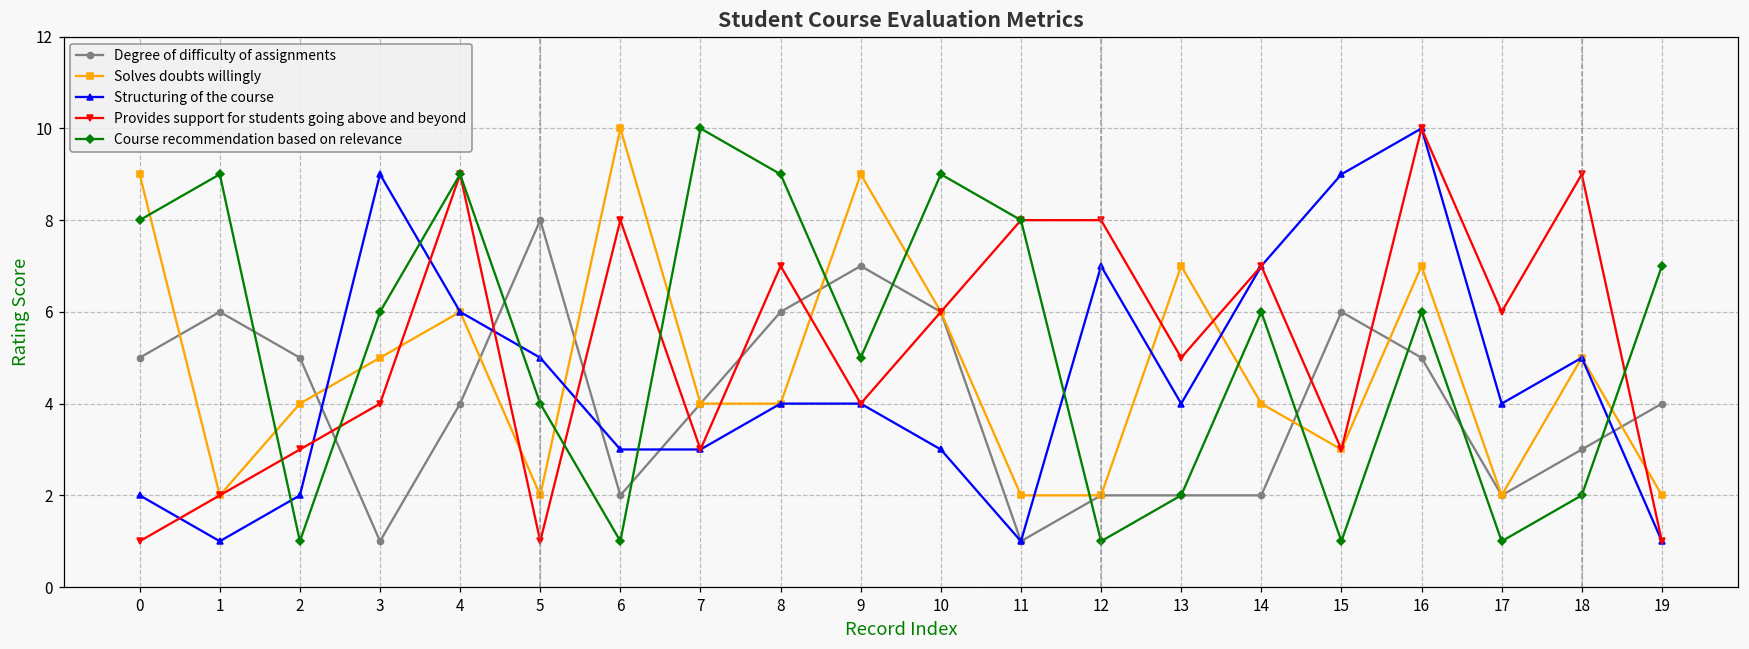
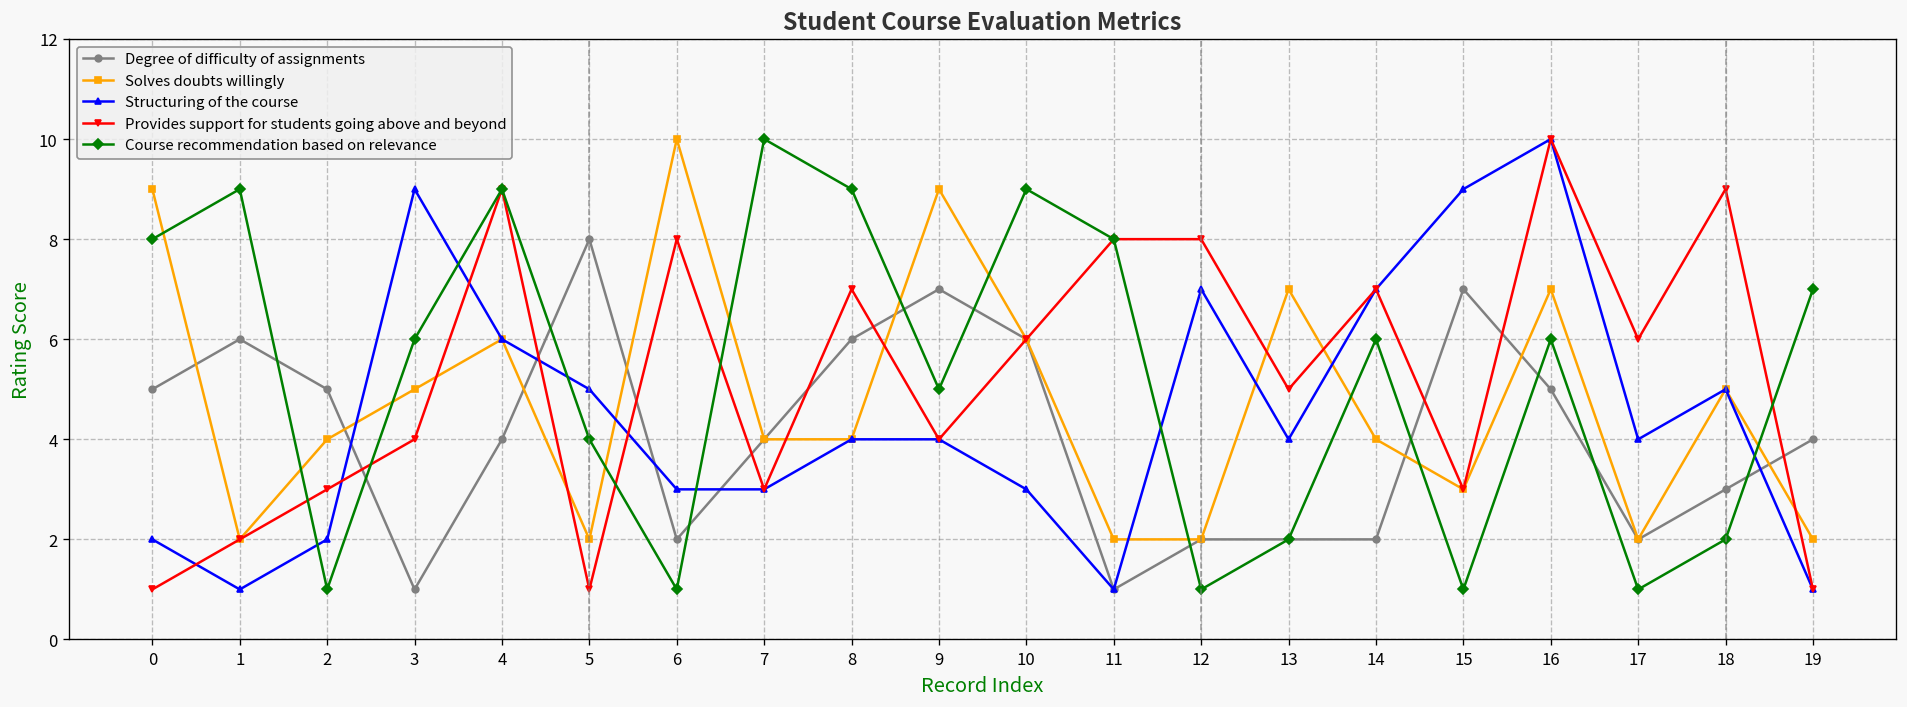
  {
    "Degree of difficulty of assignments": {
      "0": 5,
      "1": 6,
      "2": 5,
      "3": 1,
      "4": 4,
      "5": 8,
      "6": 2,
      "8": 6,
      "9": 7,
      "14": 2,
-     "15": 6,
+     "15": 7,
      "16": 5,
      "18": 3,
      "19": 4
    },
    "Solves doubts willingly": {
      "0": 9,
      "2": 4,
      "3": 5,
      "5": 2,
      "6": 10,
      "9": 9,
      "11": 2,
      "13": 7,
      "14": 4,
      "16": 7,
      "19": 2
    },
    "Structuring of the course": {
      "0": 2,
      "1": 1,
      "2": 2,
      "3": 9,
      "5": 5,
      "6": 3,
      "10": 3,
      "12": 7,
      "13": 4,
      "15": 9,
      "17": 4
    },
    "Provides support for students going above and beyond": {
      "0": 1,
      "2": 3,
      "3": 4,
      "5": 1,
      "6": 8,
      "8": 7,
      "12": 8,
      "13": 5,
      "17": 6,
      "18": 9
    },
    "Course recommendation based on relevance": {
      "0": 8,
      "1": 9,
      "2": 1,
      "3": 6,
      "5": 4,
      "6": 1,
      "7": 10,
      "8": 9,
      "9": 5,
      "10": 9,
      "12": 1,
      "14": 6,
      "15": 1,
      "16": 6,
      "17": 1,
      "18": 2,
      "19": 7
    }
  }
